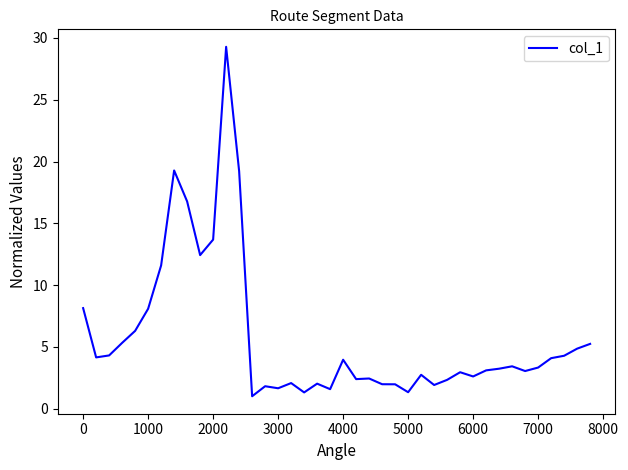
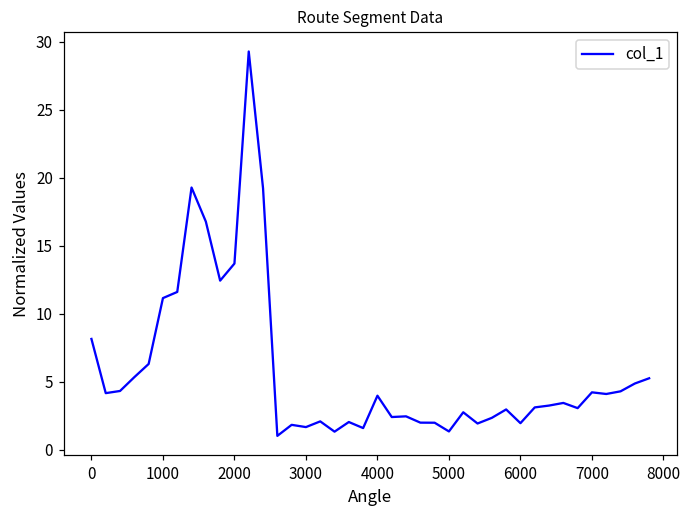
  {
    "0": 8.1,
-   "1000": 8.1,
+   "1000": 11.1,
    "2000": 13.7,
    "3000": 1.7,
    "4000": 4.0,
    "5000": 1.3,
-   "6000": 2.6,
-   "7000": 3.3
+   "6000": 1.9,
+   "7000": 4.2
  }
